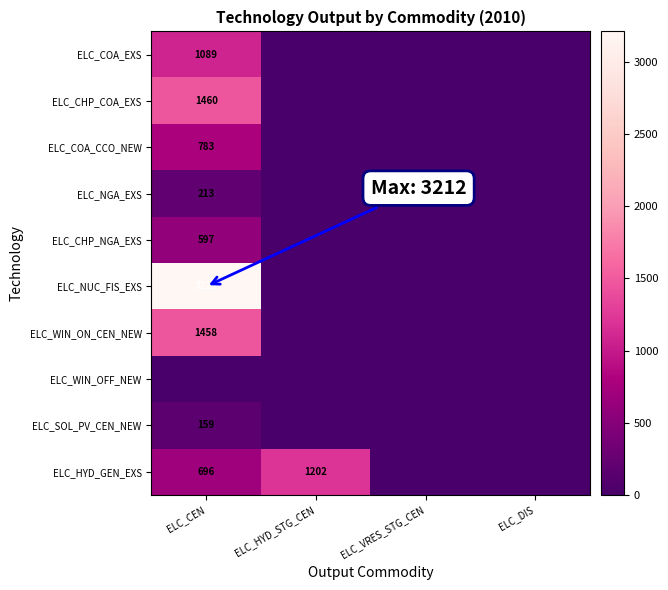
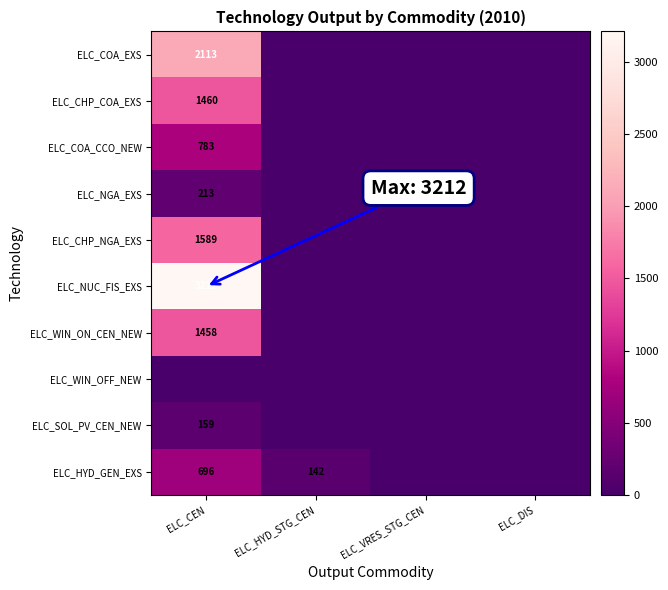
  {
    "ELC_COA_EXS": {
-     "ELC_CEN": 1089
+     "ELC_CEN": 2113
    },
    "ELC_CHP_COA_EXS": {
      "ELC_CEN": 1460
    },
    "ELC_COA_CCO_NEW": {
      "ELC_CEN": 783
    },
    "ELC_CHP_NGA_EXS": {
-     "ELC_CEN": 597
+     "ELC_CEN": 1589
    },
    "ELC_WIN_ON_CEN_NEW": {
      "ELC_CEN": 1458
    },
    "ELC_SOL_PV_CEN_NEW": {
      "ELC_CEN": 159
    },
    "ELC_HYD_GEN_EXS": {
      "ELC_CEN": 696,
-     "ELC_HYD_STG_CEN": 1202
+     "ELC_HYD_STG_CEN": 142
    }
  }
